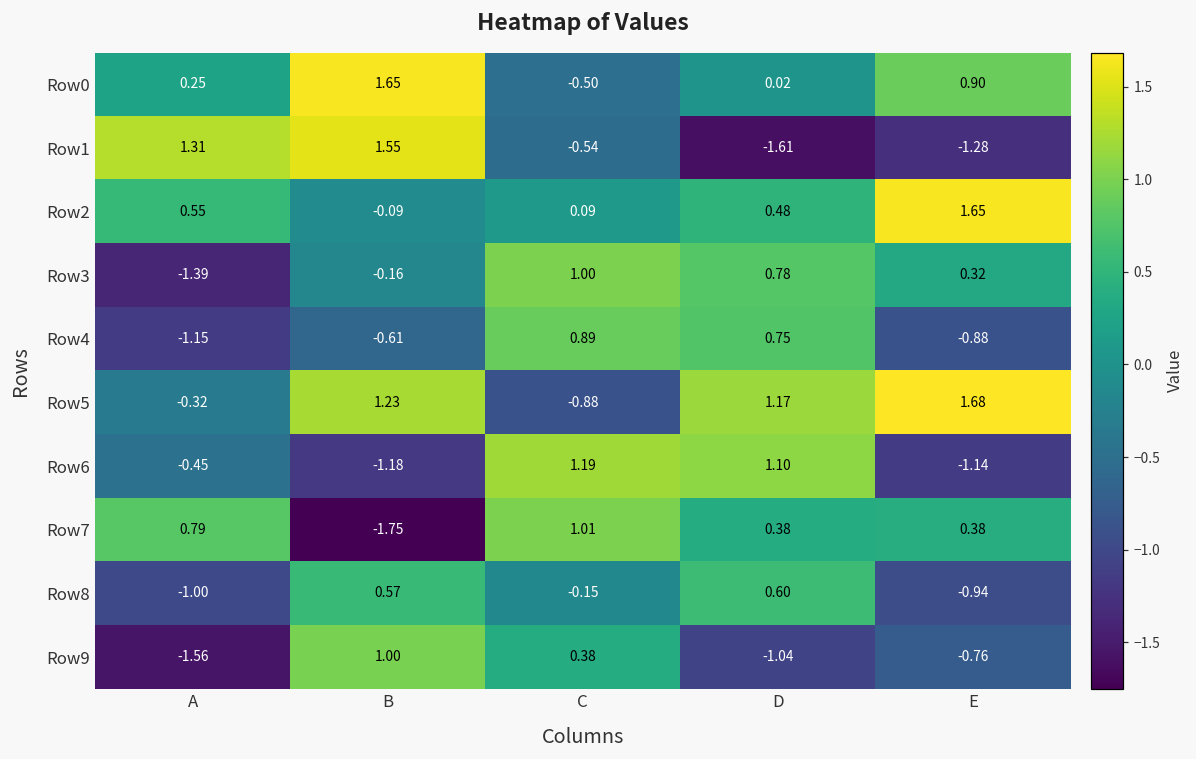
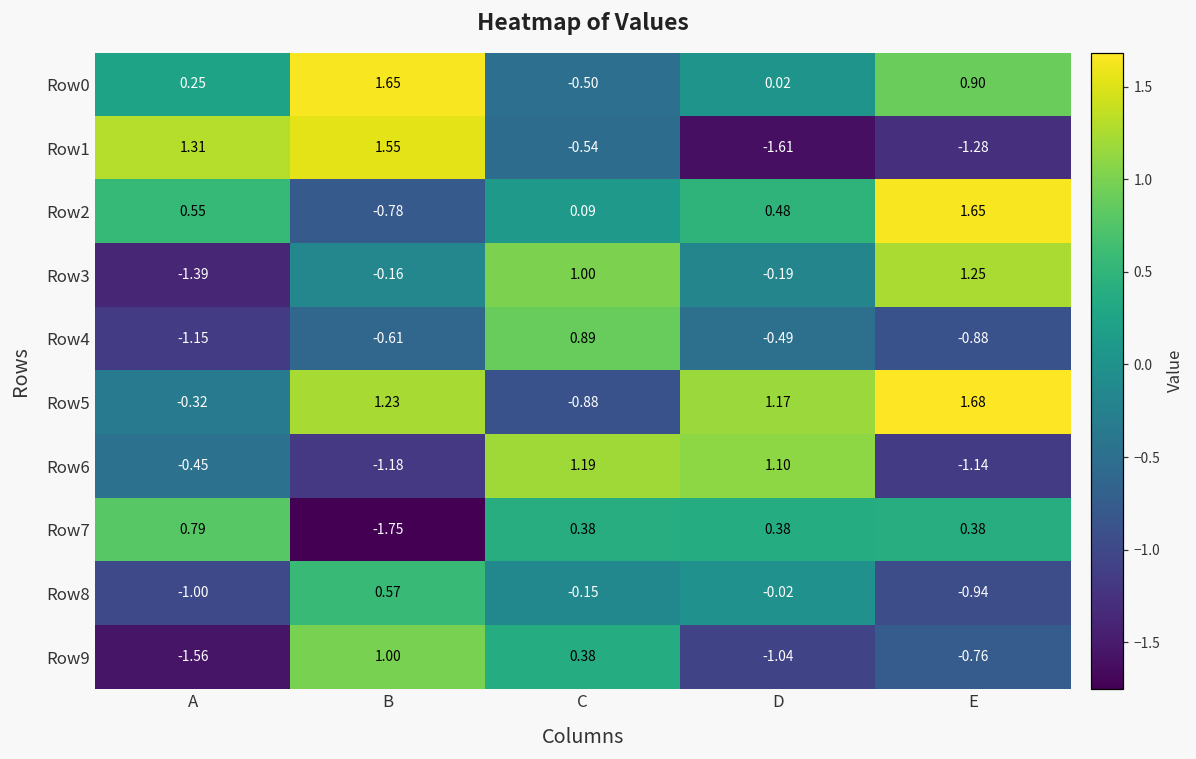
  {
    "Row0": {
      "A": 0.25,
      "B": 1.65,
      "C": -0.50,
      "D": 0.02,
      "E": 0.90
    },
    "Row1": {
      "A": 1.31,
      "B": 1.55,
      "C": -0.54,
      "D": -1.61,
      "E": -1.28
    },
    "Row2": {
      "A": 0.55,
-     "B": -0.09,
+     "B": -0.78,
      "C": 0.09,
      "D": 0.48,
      "E": 1.65
    },
    "Row3": {
      "A": -1.39,
      "B": -0.16,
      "C": 1.00,
-     "D": 0.78,
-     "E": 0.32
+     "D": -0.19,
+     "E": 1.25
    },
    "Row4": {
      "A": -1.15,
      "B": -0.61,
      "C": 0.89,
-     "D": 0.75,
+     "D": -0.49,
      "E": -0.88
    },
    "Row5": {
      "A": -0.32,
      "B": 1.23,
      "C": -0.88,
      "D": 1.17,
      "E": 1.68
    },
    "Row6": {
      "A": -0.45,
      "B": -1.18,
      "C": 1.19,
      "D": 1.10,
      "E": -1.14
    },
    "Row7": {
      "A": 0.79,
      "B": -1.75,
-     "C": 1.01,
+     "C": 0.38,
      "D": 0.38,
      "E": 0.38
    },
    "Row8": {
      "A": -1.00,
      "B": 0.57,
      "C": -0.15,
-     "D": 0.60,
+     "D": -0.02,
      "E": -0.94
    },
    "Row9": {
      "A": -1.56,
      "B": 1.00,
      "C": 0.38,
      "D": -1.04,
      "E": -0.76
    }
  }
